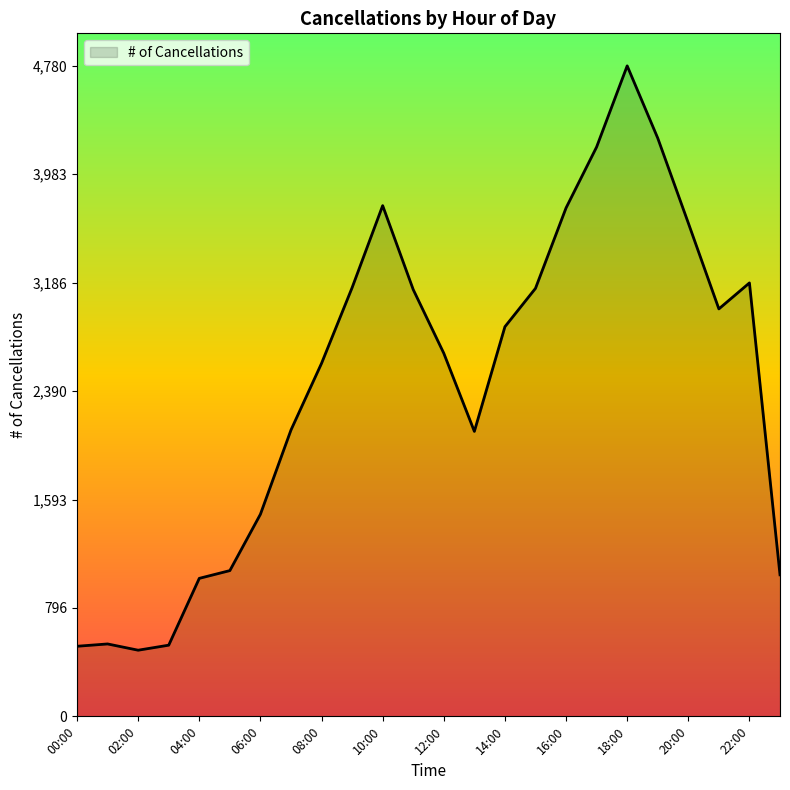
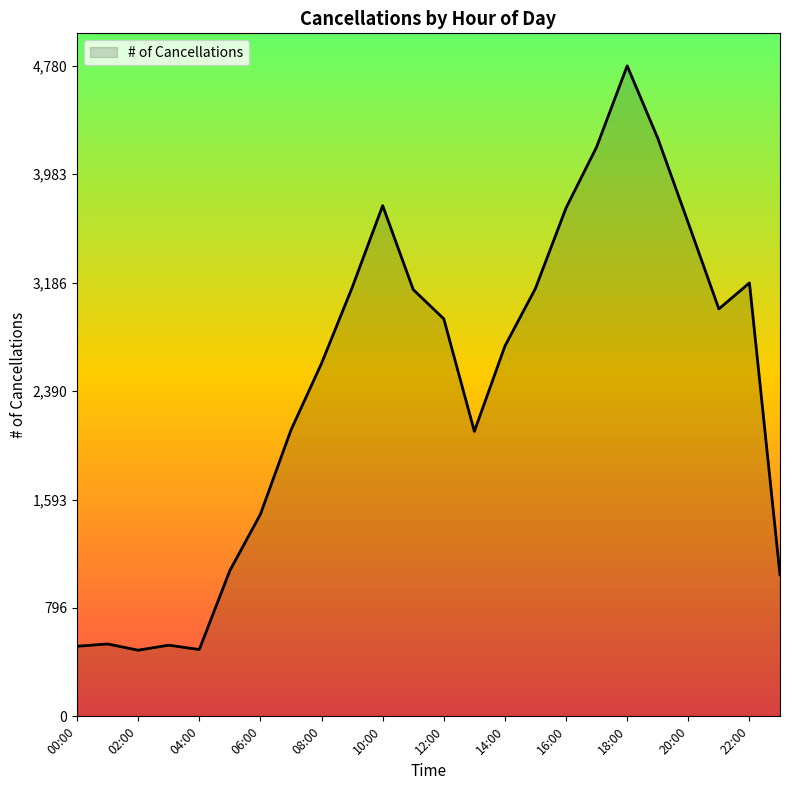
  {
    "00:00": "520",
    "02:00": "490",
-   "04:00": "1,010",
+   "04:00": "490",
    "06:00": "1,490",
    "08:00": "2,590",
    "10:00": "3,750",
-   "12:00": "2,670",
-   "14:00": "2,860",
+   "12:00": "2,920",
+   "14:00": "2,720",
    "16:00": "3,740",
    "18:00": "4,780",
    "20:00": "3,630",
    "22:00": "3,190"
  }
